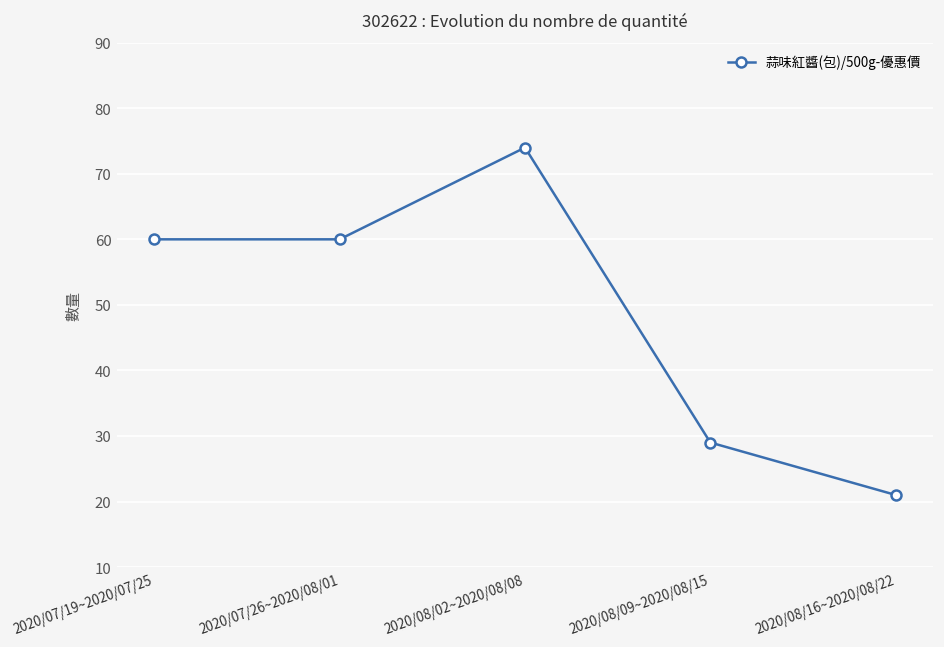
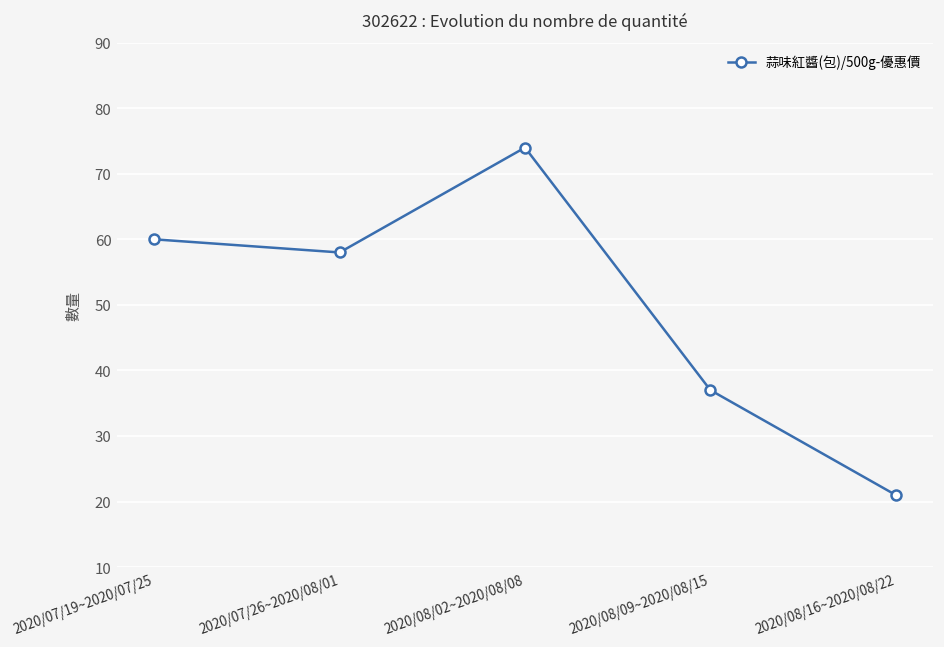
  {
    "2020/07/19~2020/07/25": 60,
-   "2020/07/26~2020/08/01": 60,
+   "2020/07/26~2020/08/01": 58,
    "2020/08/02~2020/08/08": 74,
-   "2020/08/09~2020/08/15": 29,
+   "2020/08/09~2020/08/15": 37,
    "2020/08/16~2020/08/22": 21
  }
